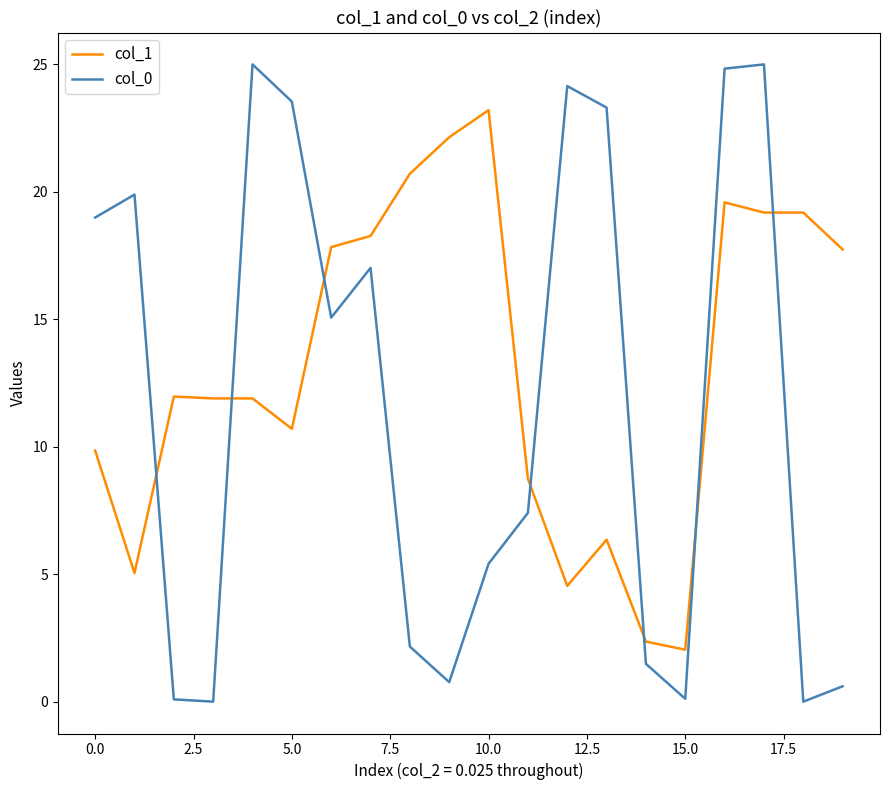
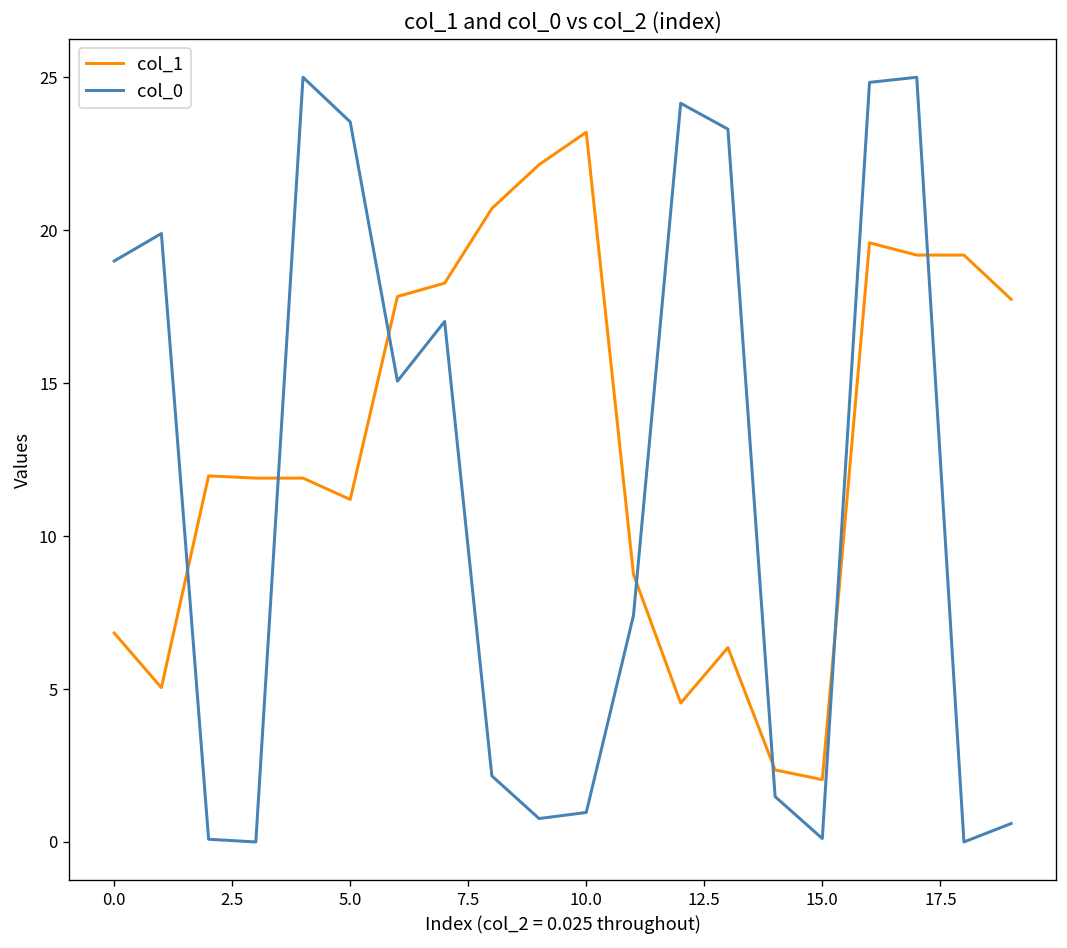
  {
    "col_1": {
-     "0.0": 9.8,
-     "5.0": 10.7,
+     "0.0": 6.8,
+     "5.0": 11.2,
      "10.0": 23.2,
      "15.0": 2.0
    },
    "col_0": {
      "0.0": 19.0,
      "5.0": 23.5,
-     "10.0": 5.4,
+     "10.0": 1.0,
      "15.0": 0.1
    }
  }
